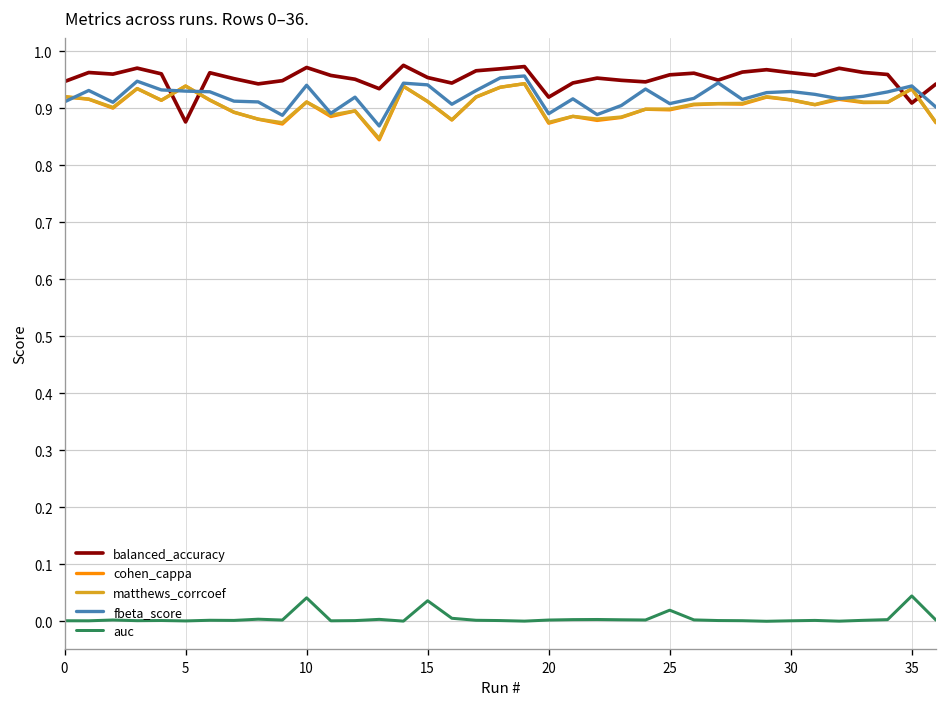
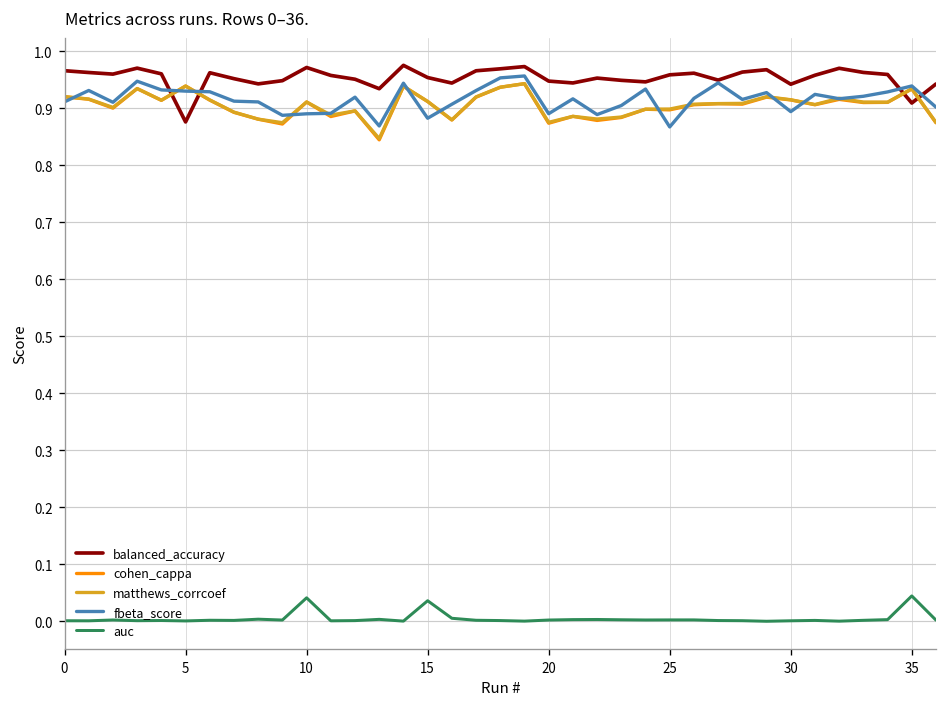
  {
    "balanced_accuracy": {
-     "0": 0.95,
+     "0": 0.97,
      "5": 0.88,
      "10": 0.97,
      "15": 0.95,
-     "20": 0.92,
+     "20": 0.95,
      "25": 0.96,
-     "30": 0.96,
+     "30": 0.94,
      "35": 0.91
    },
    "fbeta_score": {
      "0": 0.91,
      "5": 0.93,
-     "10": 0.94,
-     "15": 0.94,
+     "10": 0.89,
+     "15": 0.88,
      "20": 0.89,
-     "25": 0.91,
-     "30": 0.93
+     "25": 0.87,
+     "30": 0.89
    },
    "auc": {
      "0": 0.00,
      "5": 0.00,
      "10": 0.04,
      "15": 0.04,
      "20": 0.00,
-     "25": 0.02,
+     "25": 0.00,
      "30": 0.00,
      "35": 0.04
    }
  }
